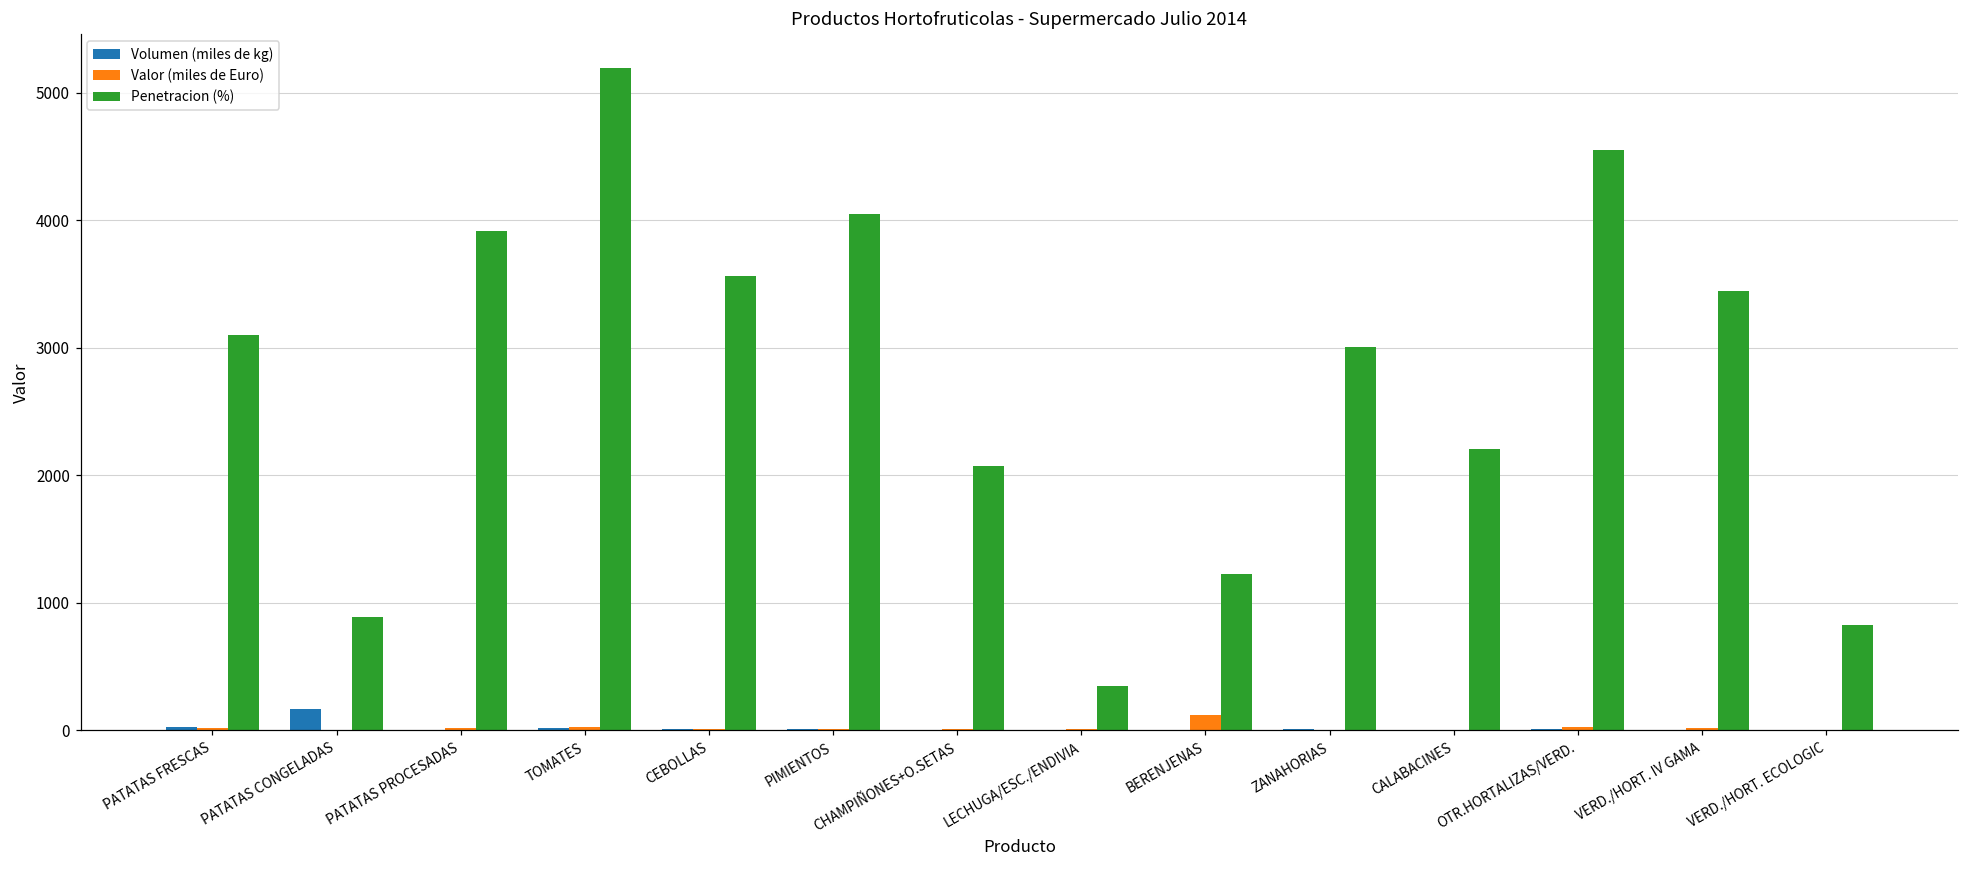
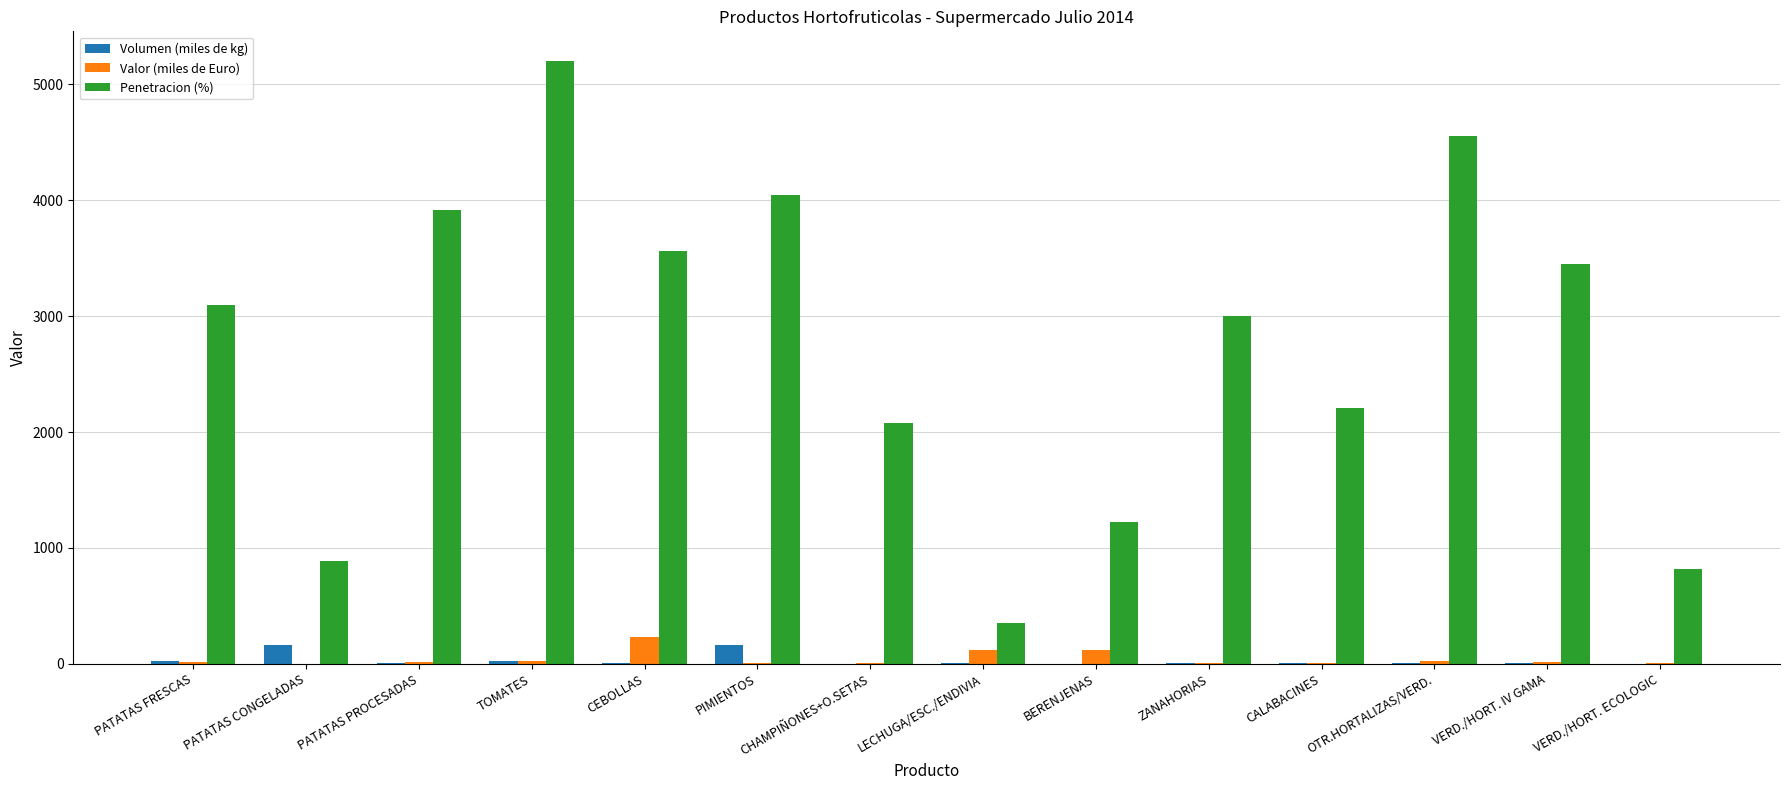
  {
    "Volumen (miles de kg)": {
      "PATATAS FRESCAS": 30,
      "PATATAS CONGELADAS": 170,
-     "PIMIENTOS": 10
+     "PIMIENTOS": 160
    },
    "Valor (miles de Euro)": {
      "TOMATES": 30,
-     "CEBOLLAS": 10,
-     "LECHUGA/ESC./ENDIVIA": 10,
+     "CEBOLLAS": 230,
+     "LECHUGA/ESC./ENDIVIA": 120,
      "BERENJENAS": 120,
      "OTR.HORTALIZAS/VERD.": 20
    },
    "Penetracion (%)": {
      "PATATAS FRESCAS": 3100,
      "PATATAS CONGELADAS": 890,
      "PATATAS PROCESADAS": 3920,
      "TOMATES": 5200,
      "CEBOLLAS": 3560,
      "PIMIENTOS": 4050,
      "CHAMPIÑONES+O.SETAS": 2080,
      "LECHUGA/ESC./ENDIVIA": 350,
      "BERENJENAS": 1230,
      "ZANAHORIAS": 3000,
      "CALABACINES": 2210,
      "OTR.HORTALIZAS/VERD.": 4550,
      "VERD./HORT. IV GAMA": 3450,
      "VERD./HORT. ECOLOGIC": 820
    }
  }
